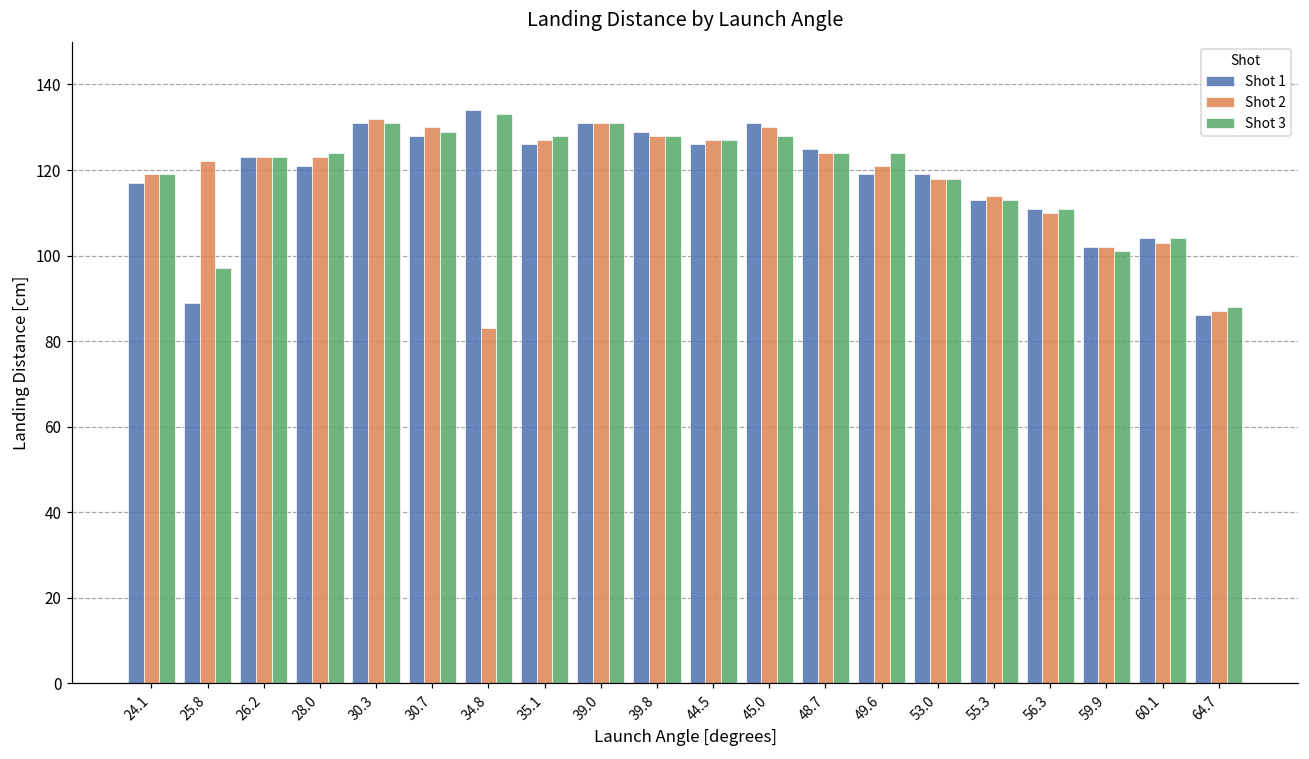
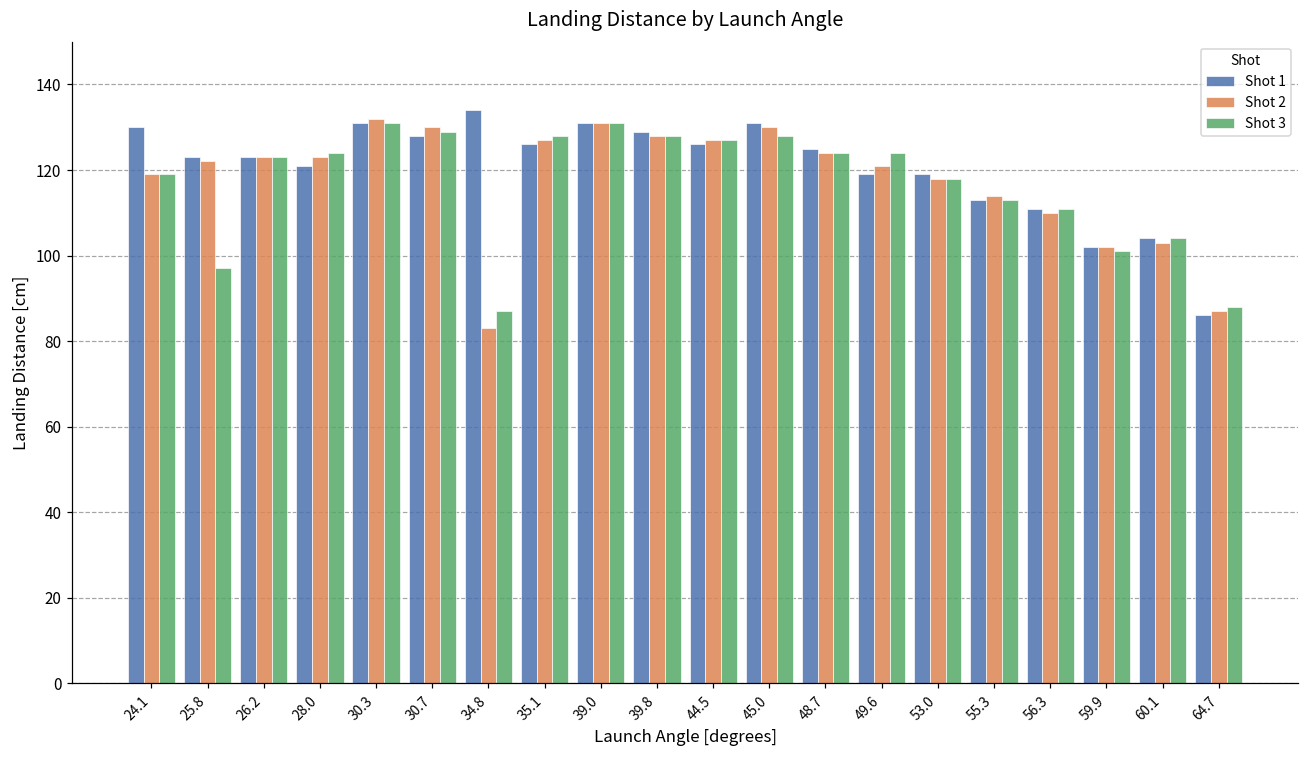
  {
    "Shot 1": {
-     "24.1": 117,
-     "25.8": 89,
+     "24.1": 130,
+     "25.8": 123,
      "26.2": 123,
      "28.0": 121,
      "30.3": 131,
      "30.7": 128,
      "34.8": 134,
      "35.1": 126,
      "39.0": 131,
      "39.8": 129,
      "44.5": 126,
      "45.0": 131,
      "48.7": 125,
      "49.6": 119,
      "53.0": 119,
      "55.3": 113,
      "56.3": 111,
      "59.9": 102,
      "60.1": 104,
      "64.7": 86
    },
    "Shot 2": {
      "24.1": 119,
      "25.8": 122,
      "26.2": 123,
      "28.0": 123,
      "30.3": 132,
      "30.7": 130,
      "34.8": 83,
      "35.1": 127,
      "39.0": 131,
      "39.8": 128,
      "44.5": 127,
      "45.0": 130,
      "48.7": 124,
      "49.6": 121,
      "53.0": 118,
      "55.3": 114,
      "56.3": 110,
      "59.9": 102,
      "60.1": 103,
      "64.7": 87
    },
    "Shot 3": {
      "24.1": 119,
      "25.8": 97,
      "26.2": 123,
      "28.0": 124,
      "30.3": 131,
      "30.7": 129,
-     "34.8": 133,
+     "34.8": 87,
      "35.1": 128,
      "39.0": 131,
      "39.8": 128,
      "44.5": 127,
      "45.0": 128,
      "48.7": 124,
      "49.6": 124,
      "53.0": 118,
      "55.3": 113,
      "56.3": 111,
      "59.9": 101,
      "60.1": 104,
      "64.7": 88
    }
  }
